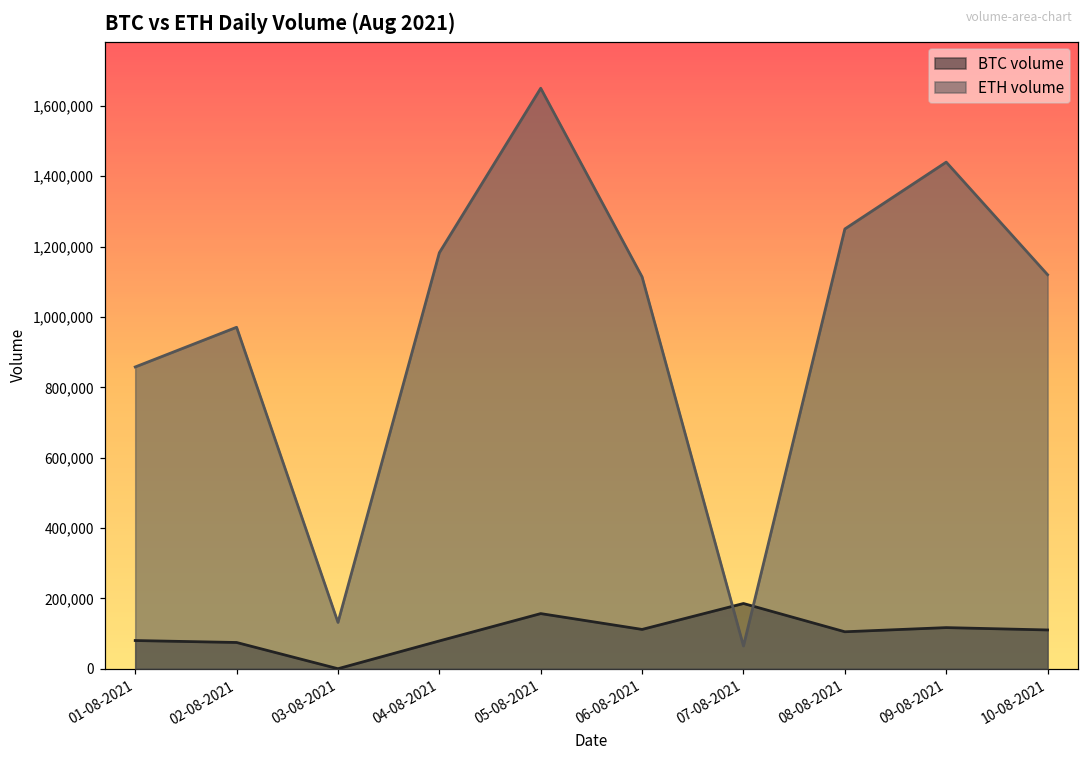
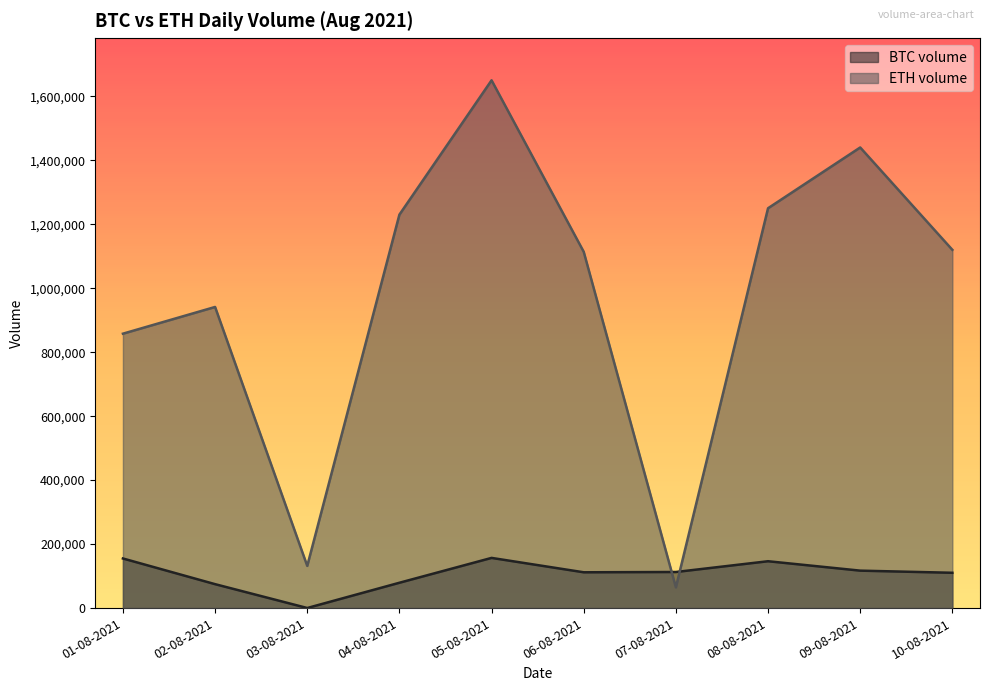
  {
    "BTC volume": {
-     "01-08-2021": "80,000",
+     "01-08-2021": "160,000",
      "02-08-2021": "70,000",
      "03-08-2021": "0",
      "04-08-2021": "80,000",
      "05-08-2021": "160,000",
      "06-08-2021": "110,000",
-     "07-08-2021": "190,000",
-     "08-08-2021": "110,000",
+     "07-08-2021": "110,000",
+     "08-08-2021": "150,000",
      "09-08-2021": "120,000",
      "10-08-2021": "110,000"
    },
    "ETH volume": {
      "01-08-2021": "860,000",
-     "02-08-2021": "970,000",
+     "02-08-2021": "940,000",
      "03-08-2021": "130,000",
-     "04-08-2021": "1,180,000",
+     "04-08-2021": "1,230,000",
      "05-08-2021": "1,650,000",
      "06-08-2021": "1,110,000",
      "07-08-2021": "60,000",
      "08-08-2021": "1,250,000",
      "09-08-2021": "1,440,000",
      "10-08-2021": "1,120,000"
    }
  }
